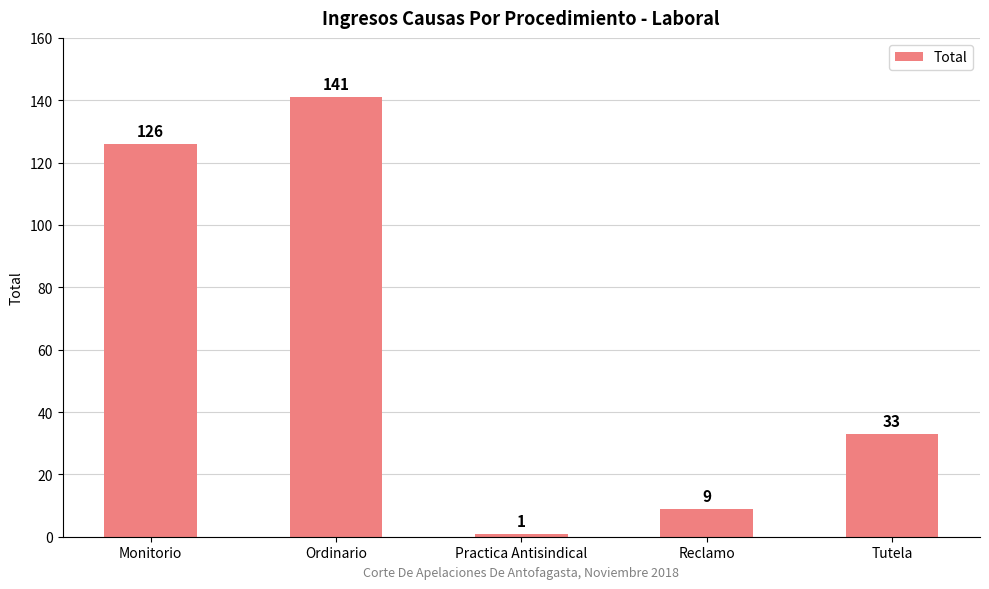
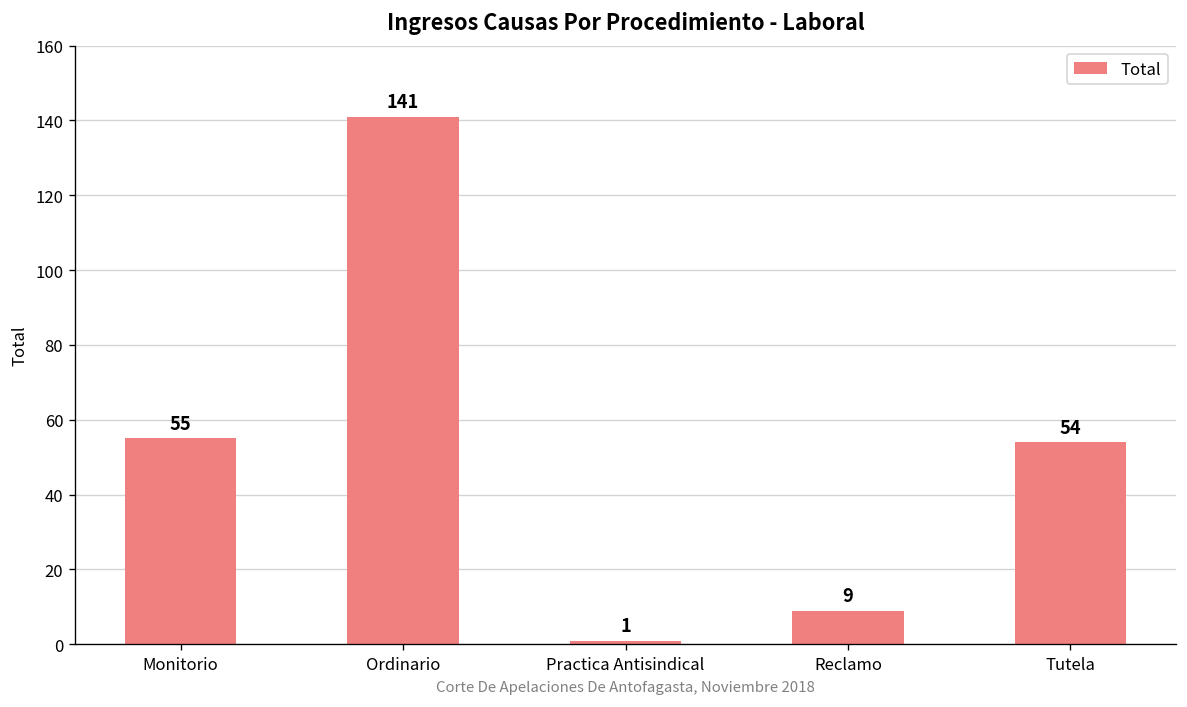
  {
-   "Monitorio": 126,
+   "Monitorio": 55,
    "Ordinario": 141,
    "Practica Antisindical": 1,
    "Reclamo": 9,
-   "Tutela": 33
+   "Tutela": 54
  }
